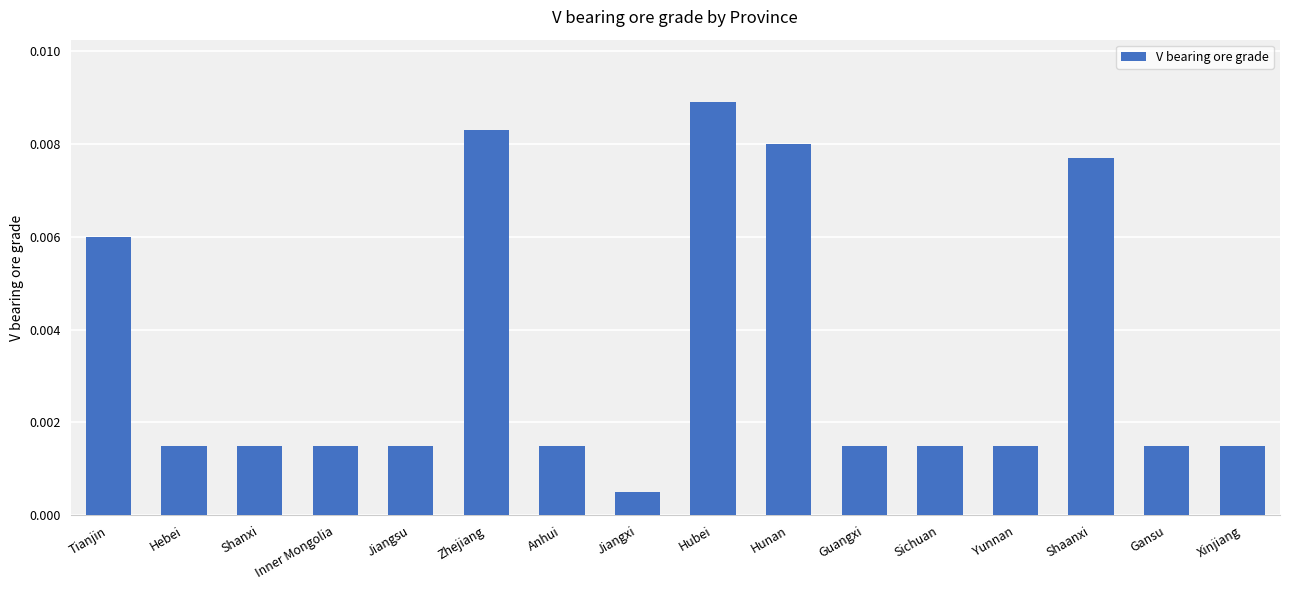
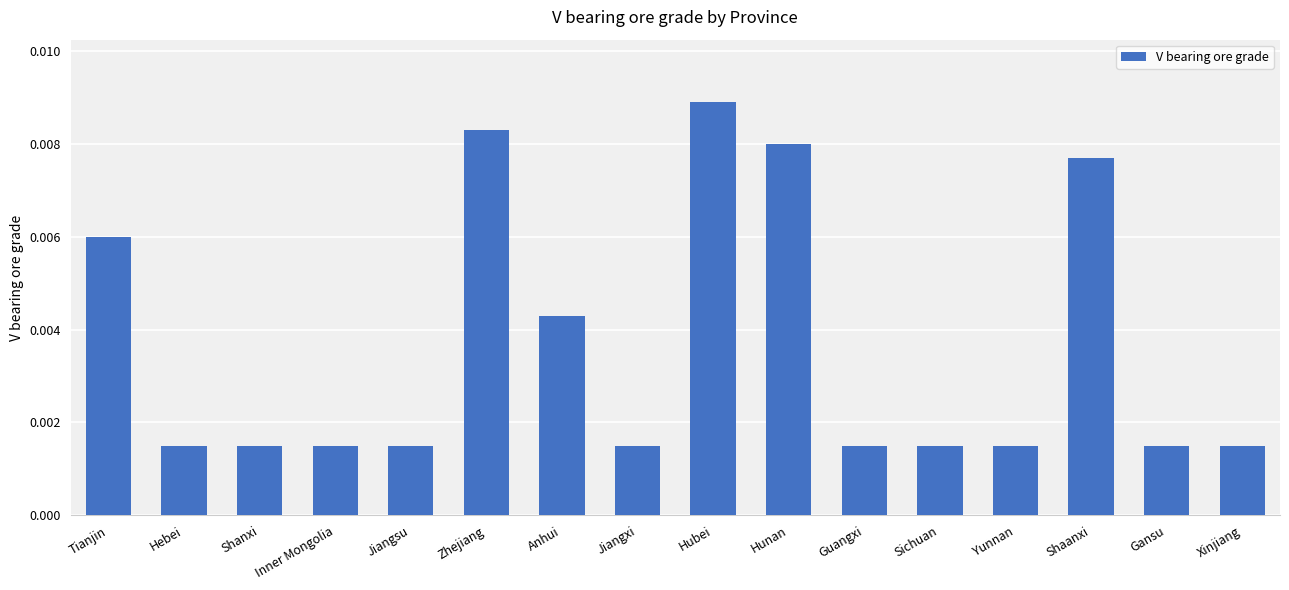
  {
    "Tianjin": 0.0060,
    "Hebei": 0.0015,
    "Shanxi": 0.0015,
    "Inner Mongolia": 0.0015,
    "Jiangsu": 0.0015,
    "Zhejiang": 0.0083,
-   "Anhui": 0.0015,
-   "Jiangxi": 0.0005,
+   "Anhui": 0.0043,
+   "Jiangxi": 0.0015,
    "Hubei": 0.0089,
    "Hunan": 0.0080,
    "Guangxi": 0.0015,
    "Sichuan": 0.0015,
    "Yunnan": 0.0015,
    "Shaanxi": 0.0077,
    "Gansu": 0.0015,
    "Xinjiang": 0.0015
  }
